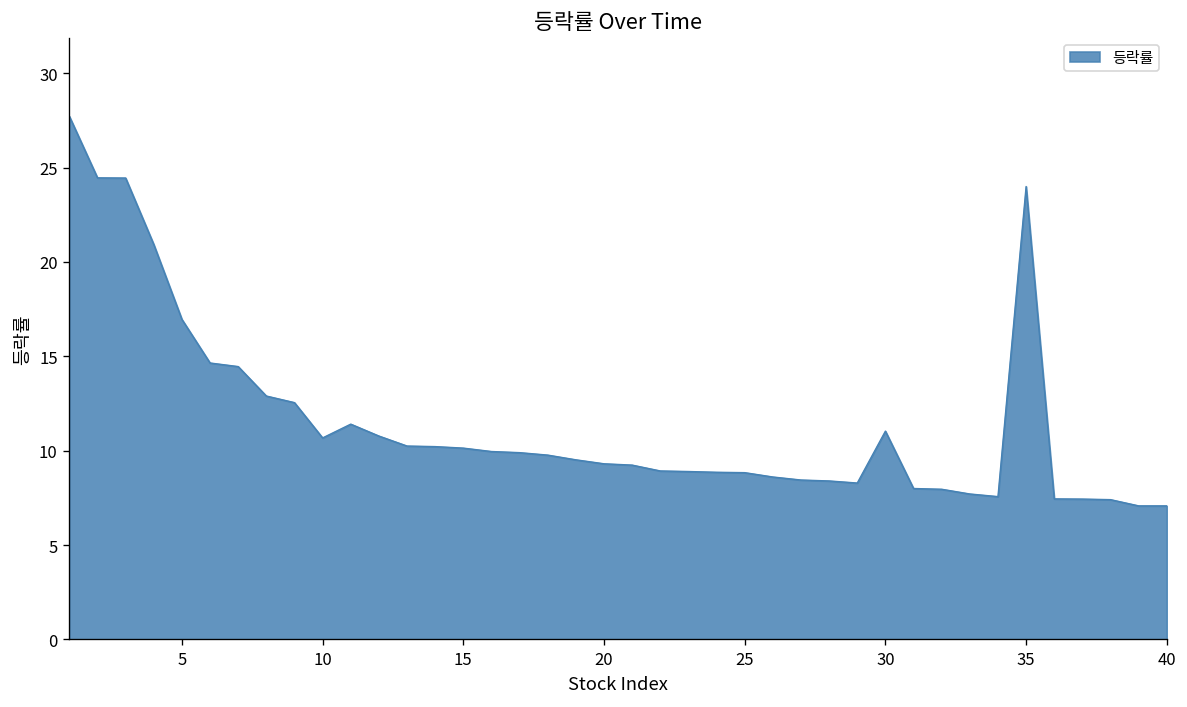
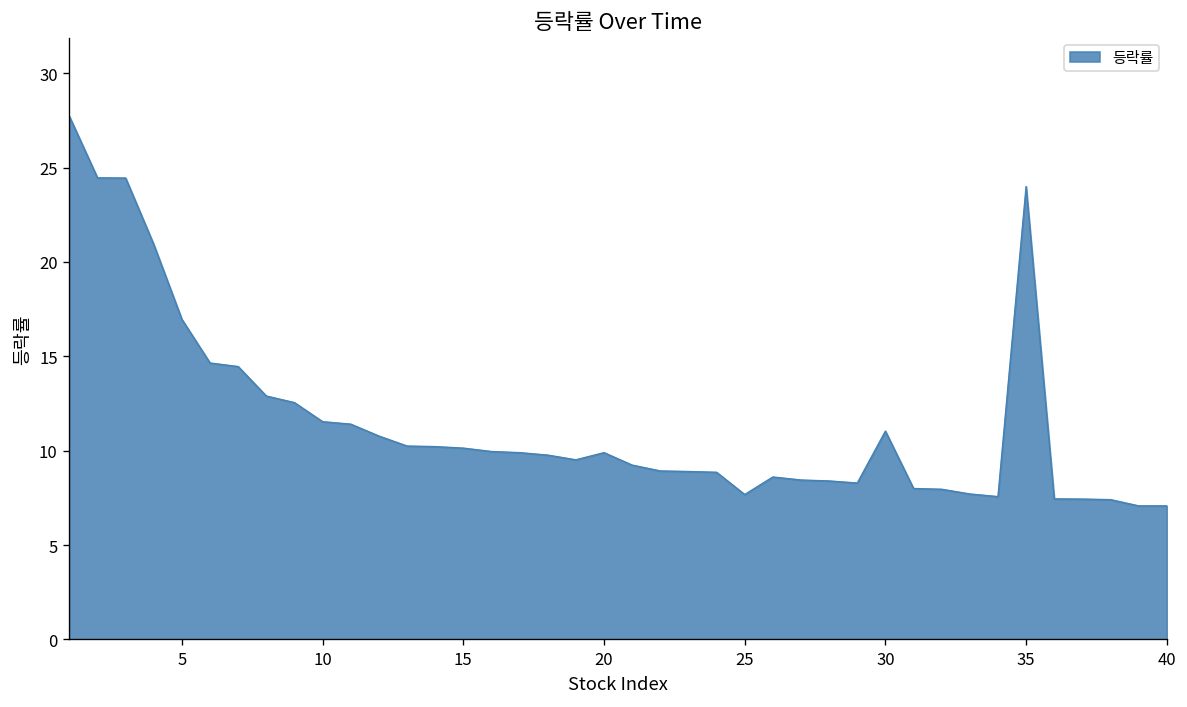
  {
    "5": 17.0,
-   "10": 10.7,
+   "10": 11.5,
    "15": 10.1,
-   "20": 9.3,
-   "25": 8.8,
+   "20": 9.9,
+   "25": 7.7,
    "30": 11.0,
    "35": 24.0,
    "40": 7.1
  }
